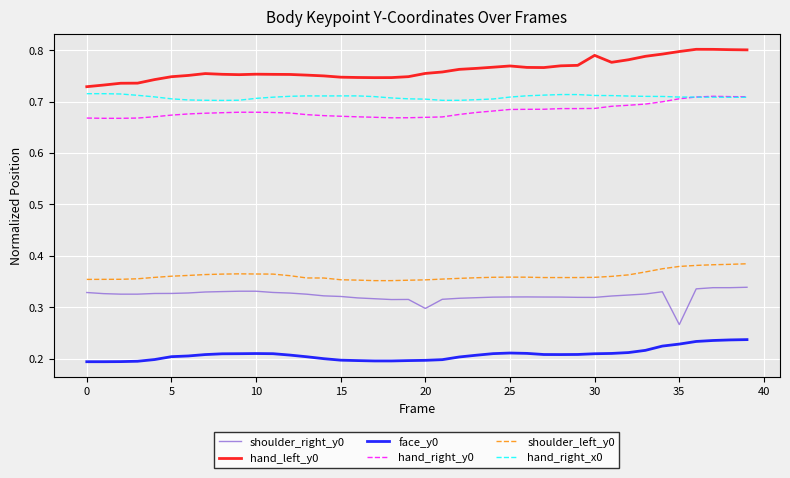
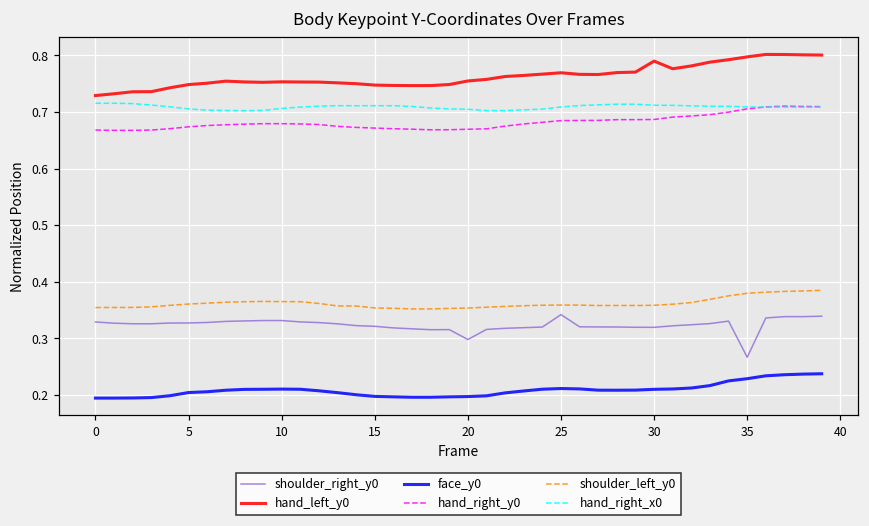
  {
    "shoulder_right_y0": {
      "0": 0.33,
      "5": 0.33,
      "10": 0.33,
      "15": 0.32,
      "20": 0.30,
-     "25": 0.32,
+     "25": 0.34,
      "30": 0.32,
      "35": 0.27
    },
    "hand_left_y0": {
      "0": 0.73,
      "5": 0.75,
      "10": 0.75,
      "15": 0.75,
      "20": 0.75,
      "25": 0.77,
      "30": 0.79,
      "35": 0.80
    },
    "face_y0": {
      "0": 0.19,
      "5": 0.20,
      "10": 0.21,
      "15": 0.20,
      "20": 0.20,
      "25": 0.21,
      "30": 0.21,
      "35": 0.23
    },
    "hand_right_y0": {
      "0": 0.67,
      "5": 0.67,
      "10": 0.68,
      "15": 0.67,
      "20": 0.67,
      "25": 0.68,
      "30": 0.69
    },
    "shoulder_left_y0": {
      "0": 0.35,
      "5": 0.36,
      "10": 0.36,
      "15": 0.35,
      "20": 0.35,
      "25": 0.36,
      "30": 0.36,
      "35": 0.38
    },
    "hand_right_x0": {
      "0": 0.72,
      "5": 0.71,
      "10": 0.71,
      "15": 0.71,
      "20": 0.70,
      "25": 0.71,
      "30": 0.71
    }
  }
